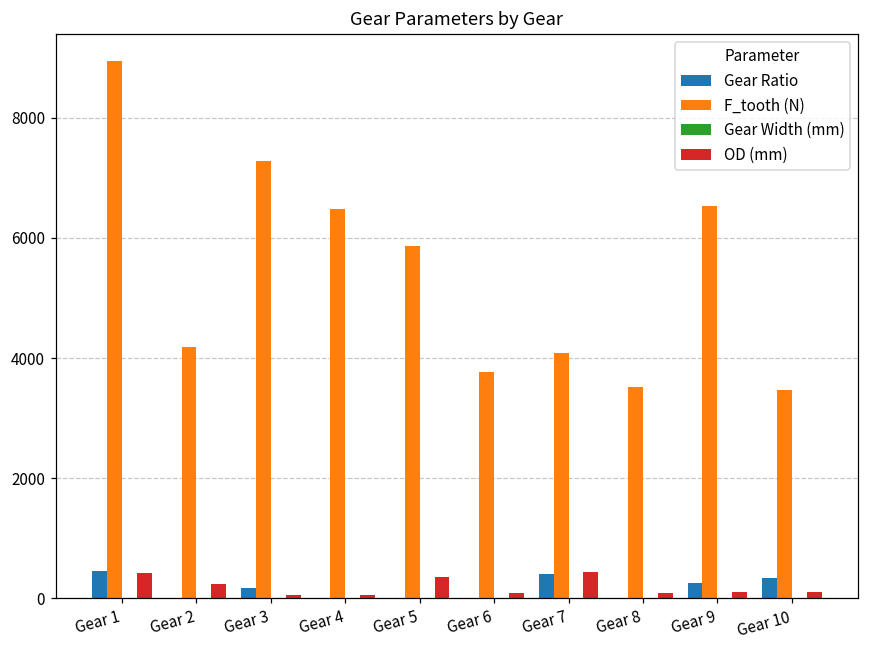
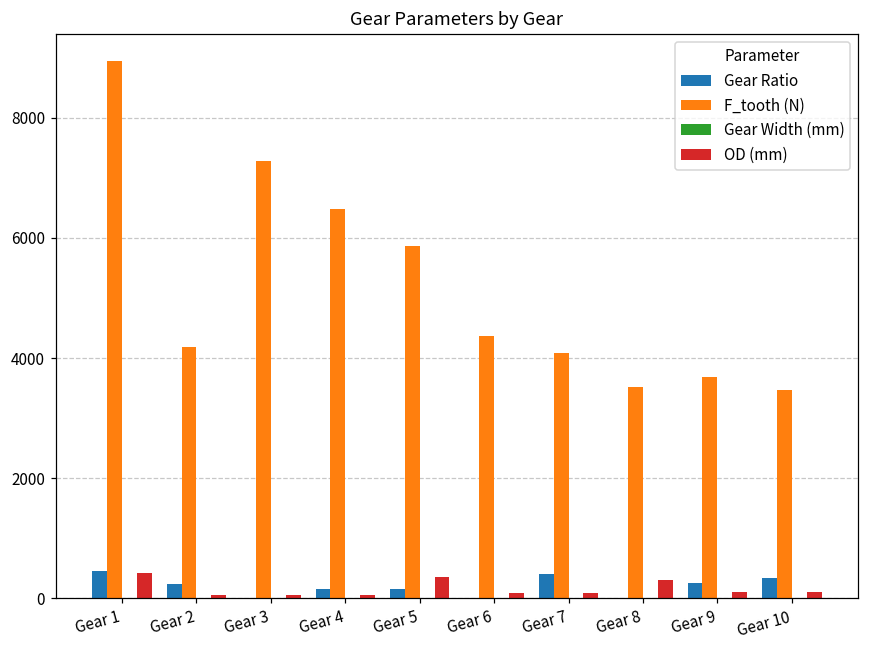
  {
    "Gear Ratio": {
      "Gear 1": 500,
-     "Gear 2": 0,
-     "Gear 3": 200,
-     "Gear 4": 0,
-     "Gear 5": 0,
+     "Gear 2": 200,
+     "Gear 3": 0,
+     "Gear 4": 200,
+     "Gear 5": 200,
      "Gear 7": 400,
      "Gear 9": 300,
      "Gear 10": 300
    },
    "F_tooth (N)": {
      "Gear 1": 8900,
      "Gear 2": 4200,
      "Gear 3": 7300,
      "Gear 4": 6500,
      "Gear 5": 5900,
-     "Gear 6": 3800,
+     "Gear 6": 4400,
      "Gear 7": 4100,
      "Gear 8": 3500,
-     "Gear 9": 6500,
+     "Gear 9": 3700,
      "Gear 10": 3500
    },
    "OD (mm)": {
      "Gear 1": 400,
-     "Gear 2": 200,
+     "Gear 2": 100,
      "Gear 3": 100,
      "Gear 4": 100,
      "Gear 5": 400,
      "Gear 6": 100,
-     "Gear 7": 400,
-     "Gear 8": 100,
+     "Gear 7": 100,
+     "Gear 8": 300,
      "Gear 9": 100,
      "Gear 10": 100
    }
  }
